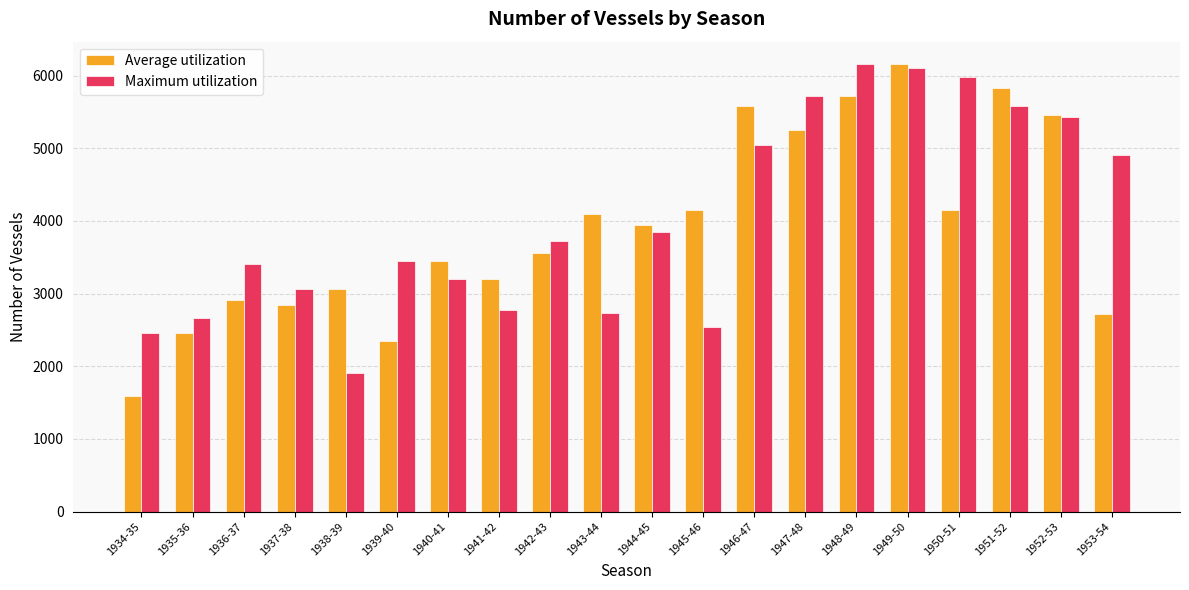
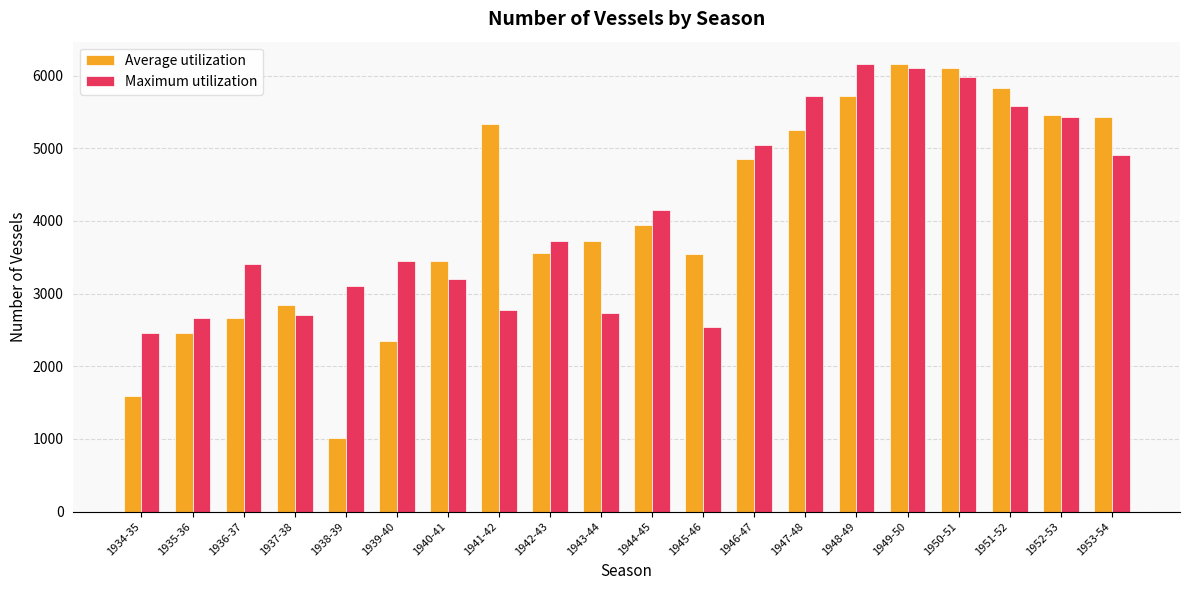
  {
    "Average utilization": {
      "1934-35": 1600,
      "1935-36": 2500,
-     "1936-37": 2900,
+     "1936-37": 2700,
      "1937-38": 2800,
-     "1938-39": 3100,
+     "1938-39": 1000,
      "1939-40": 2300,
      "1940-41": 3500,
-     "1941-42": 3200,
+     "1941-42": 5300,
      "1942-43": 3600,
-     "1943-44": 4100,
+     "1943-44": 3700,
      "1944-45": 4000,
-     "1945-46": 4100,
-     "1946-47": 5600,
+     "1945-46": 3600,
+     "1946-47": 4900,
      "1947-48": 5200,
      "1948-49": 5700,
      "1949-50": 6200,
-     "1950-51": 4100,
+     "1950-51": 6100,
      "1951-52": 5800,
      "1952-53": 5500,
-     "1953-54": 2700
+     "1953-54": 5400
    },
    "Maximum utilization": {
      "1934-35": 2500,
      "1935-36": 2700,
      "1936-37": 3400,
-     "1937-38": 3100,
-     "1938-39": 1900,
+     "1937-38": 2700,
+     "1938-39": 3100,
      "1939-40": 3500,
      "1940-41": 3200,
      "1941-42": 2800,
      "1942-43": 3700,
      "1943-44": 2700,
-     "1944-45": 3900,
+     "1944-45": 4100,
      "1945-46": 2500,
      "1946-47": 5000,
      "1947-48": 5700,
      "1948-49": 6200,
      "1949-50": 6100,
      "1950-51": 6000,
      "1951-52": 5600,
      "1952-53": 5400,
      "1953-54": 4900
    }
  }
